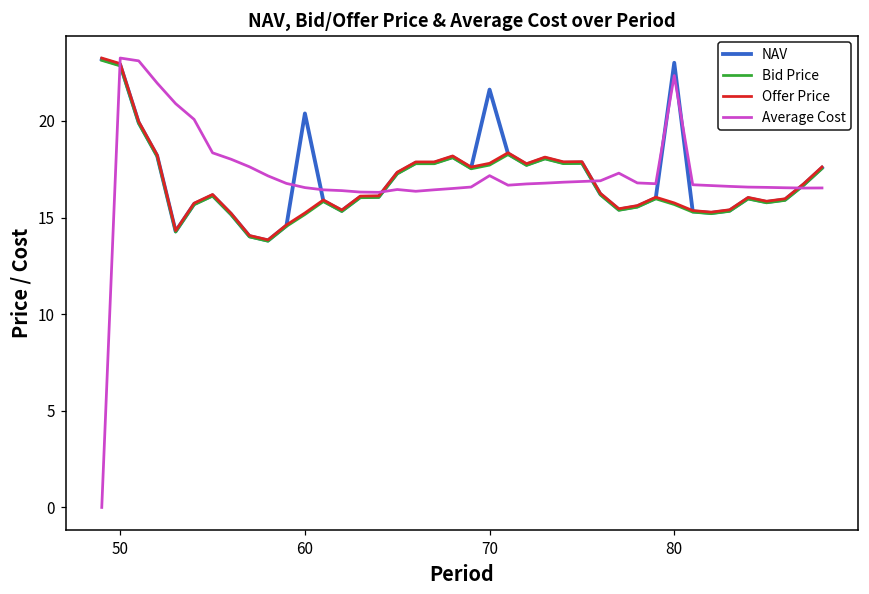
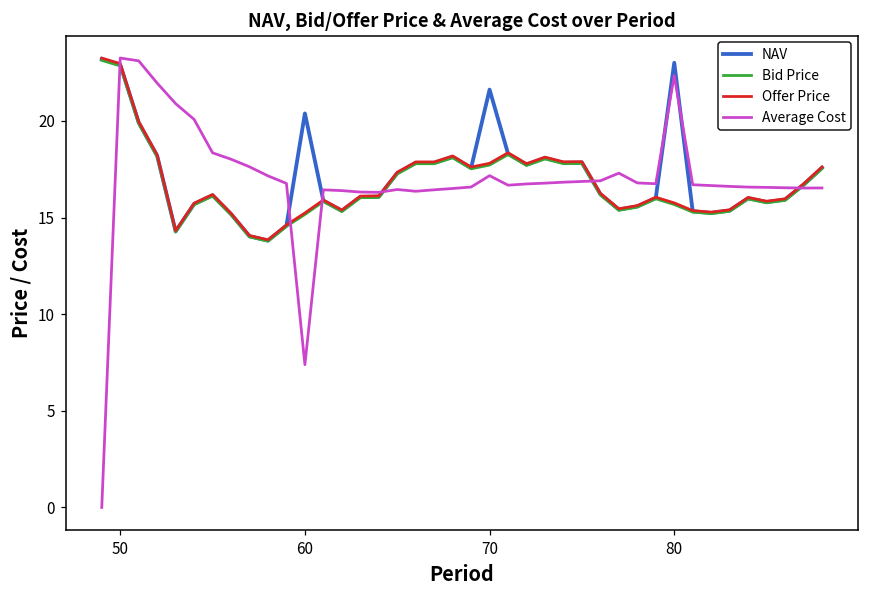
  {
    "NAV": {
      "60": 20.4,
      "70": 21.6,
      "80": 23.0
    },
    "Average Cost": {
      "50": 23.3,
-     "60": 16.5,
+     "60": 7.4,
      "70": 17.2,
      "80": 22.3
    }
  }
